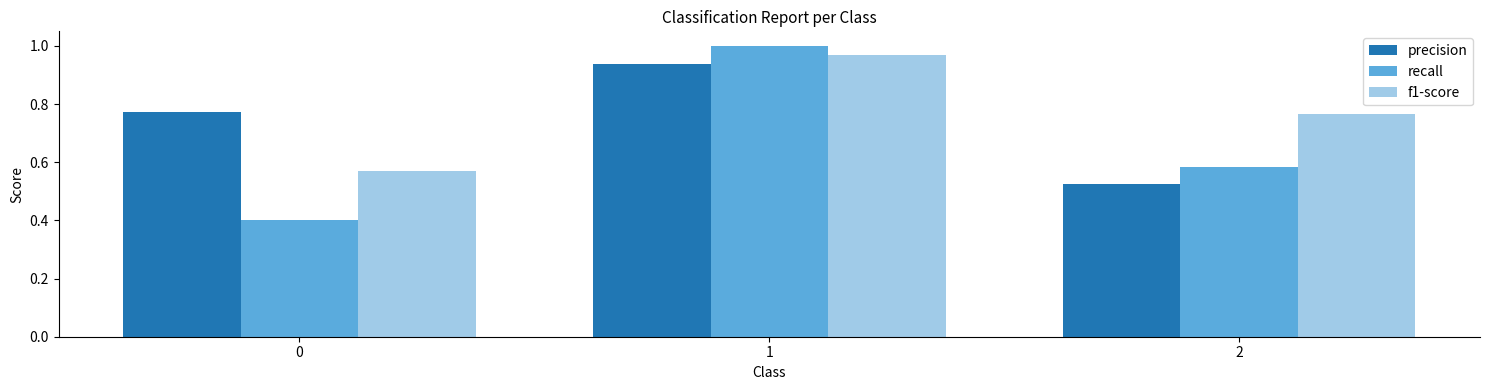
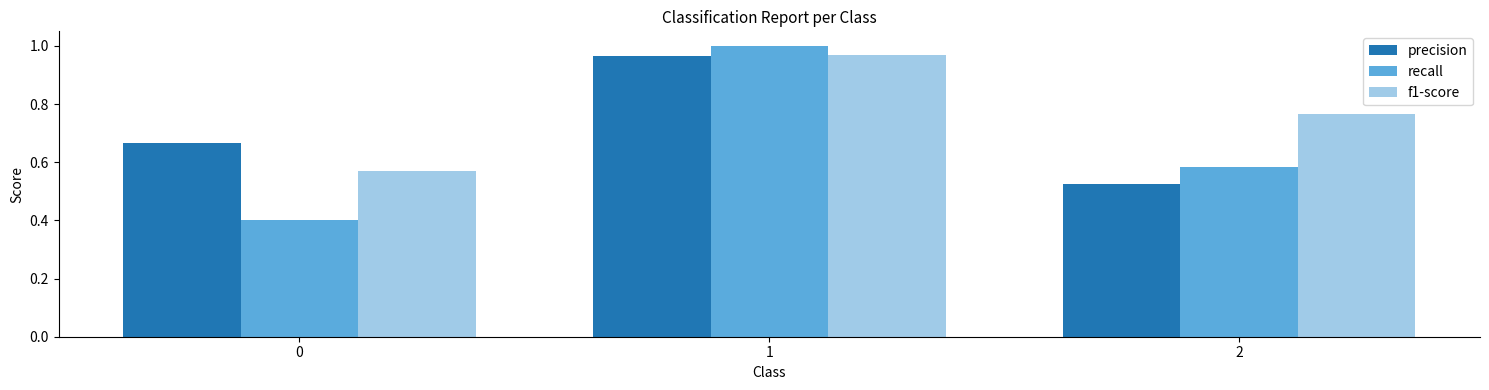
  {
    "precision": {
-     "0": 0.77,
-     "1": 0.94,
+     "0": 0.67,
+     "1": 0.97,
      "2": 0.53
    },
    "recall": {
      "0": 0.40,
      "1": 1.00,
      "2": 0.58
    },
    "f1-score": {
      "0": 0.57,
      "1": 0.97,
      "2": 0.77
    }
  }
